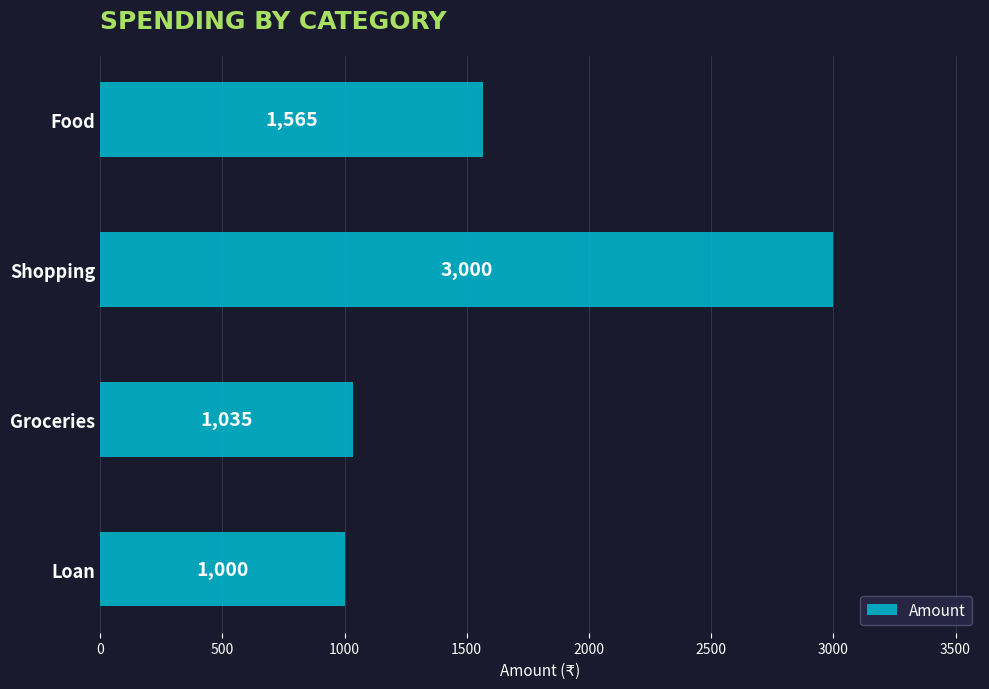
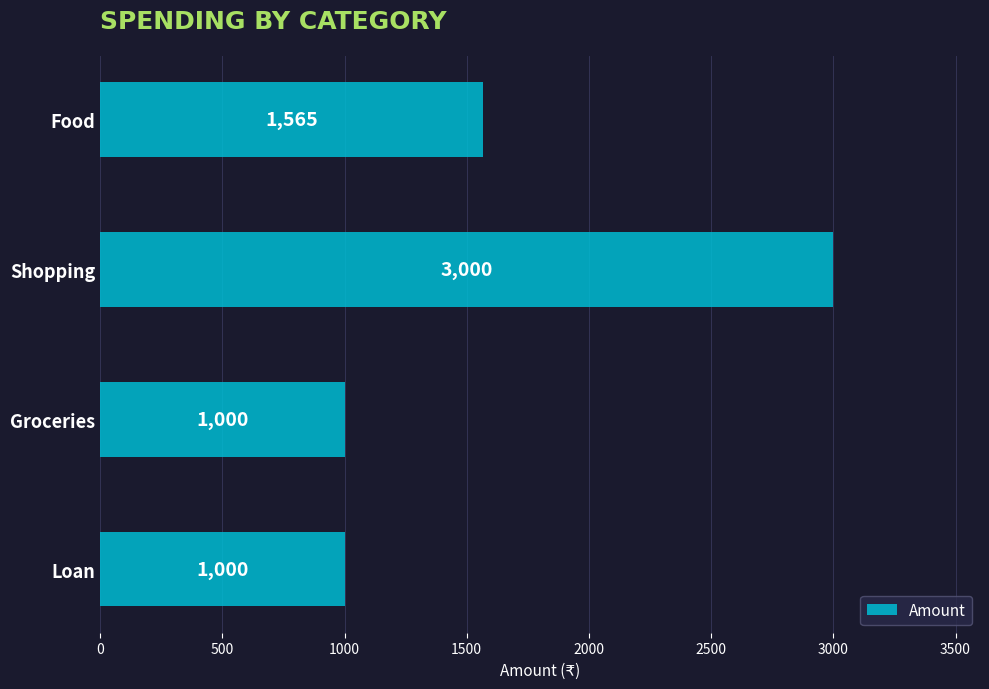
  {
    "Food": "1,565",
    "Shopping": "3,000",
-   "Groceries": "1,035",
+   "Groceries": "1,000",
    "Loan": "1,000"
  }
